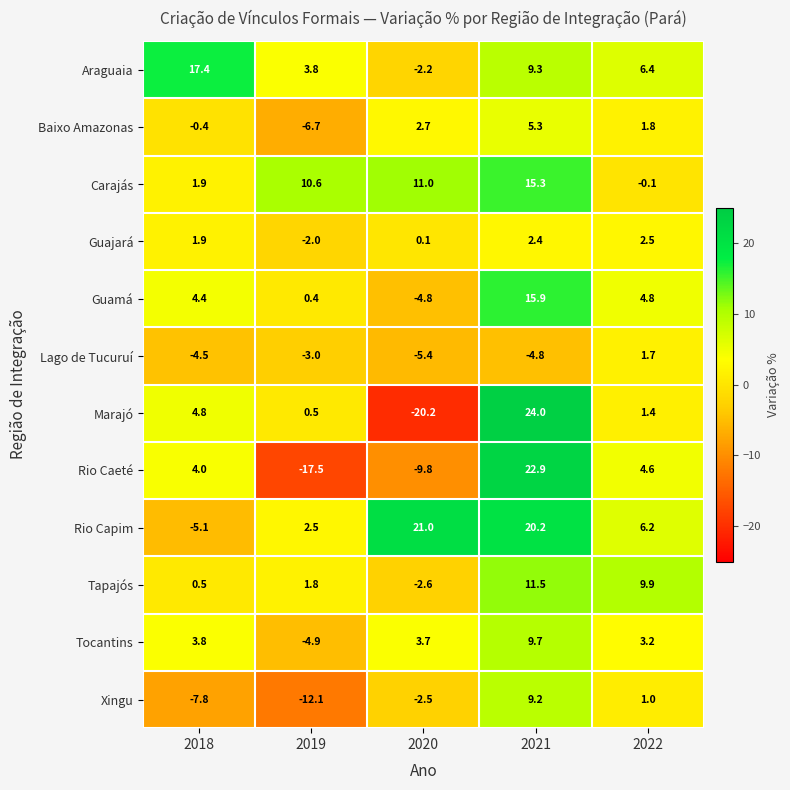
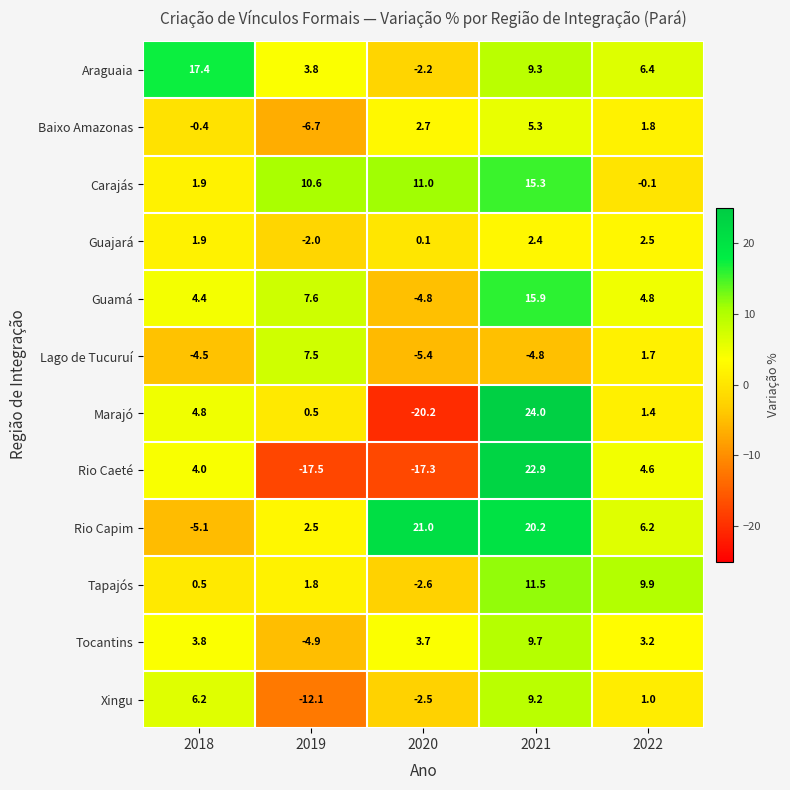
  {
    "Araguaia": {
      "2018": 17.4,
      "2019": 3.8,
      "2020": -2.2,
      "2021": 9.3,
      "2022": 6.4
    },
    "Baixo Amazonas": {
      "2018": -0.4,
      "2019": -6.7,
      "2020": 2.7,
      "2021": 5.3,
      "2022": 1.8
    },
    "Carajás": {
      "2018": 1.9,
      "2019": 10.6,
      "2020": 11.0,
      "2021": 15.3,
      "2022": -0.1
    },
    "Guajará": {
      "2018": 1.9,
      "2019": -2.0,
      "2020": 0.1,
      "2021": 2.4,
      "2022": 2.5
    },
    "Guamá": {
      "2018": 4.4,
-     "2019": 0.4,
+     "2019": 7.6,
      "2020": -4.8,
      "2021": 15.9,
      "2022": 4.8
    },
    "Lago de Tucuruí": {
      "2018": -4.5,
-     "2019": -3.0,
+     "2019": 7.5,
      "2020": -5.4,
      "2021": -4.8,
      "2022": 1.7
    },
    "Marajó": {
      "2018": 4.8,
      "2019": 0.5,
      "2020": -20.2,
      "2021": 24.0,
      "2022": 1.4
    },
    "Rio Caeté": {
      "2018": 4.0,
      "2019": -17.5,
-     "2020": -9.8,
+     "2020": -17.3,
      "2021": 22.9,
      "2022": 4.6
    },
    "Rio Capim": {
      "2018": -5.1,
      "2019": 2.5,
      "2020": 21.0,
      "2021": 20.2,
      "2022": 6.2
    },
    "Tapajós": {
      "2018": 0.5,
      "2019": 1.8,
      "2020": -2.6,
      "2021": 11.5,
      "2022": 9.9
    },
    "Tocantins": {
      "2018": 3.8,
      "2019": -4.9,
      "2020": 3.7,
      "2021": 9.7,
      "2022": 3.2
    },
    "Xingu": {
-     "2018": -7.8,
+     "2018": 6.2,
      "2019": -12.1,
      "2020": -2.5,
      "2021": 9.2,
      "2022": 1.0
    }
  }
